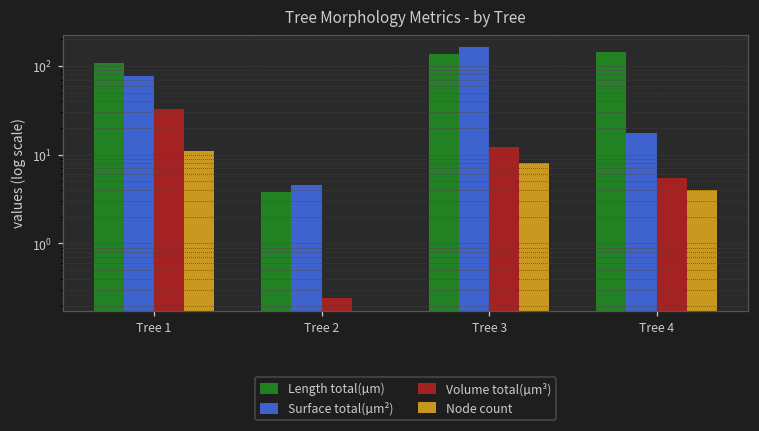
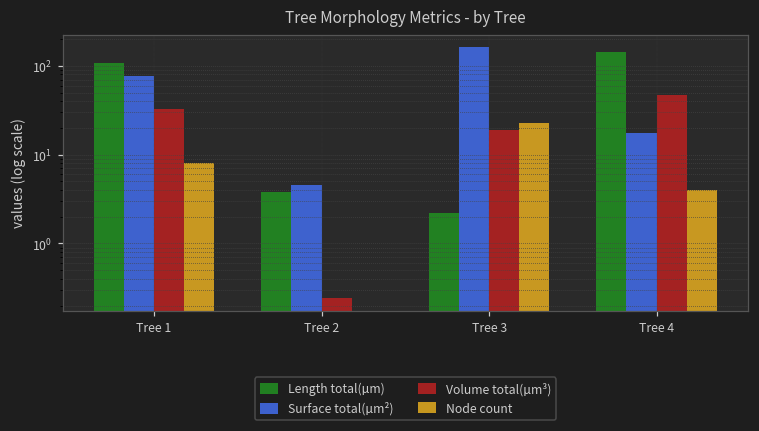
  {
    "Length total(µm)": {
      "Tree 1": 110,
      "Tree 2": 4,
-     "Tree 3": 140,
+     "Tree 3": 2.2,
      "Tree 4": 140
    },
    "Surface total(µm²)": {
      "Tree 1": 80,
      "Tree 2": 5,
      "Tree 3": 160,
      "Tree 4": 17
    },
    "Volume total(µm³)": {
      "Tree 1": 33,
      "Tree 2": 0.24,
-     "Tree 3": 12,
-     "Tree 4": 6
+     "Tree 3": 19,
+     "Tree 4": 50
    },
    "Node count": {
-     "Tree 1": 11,
-     "Tree 3": 8,
+     "Tree 1": 8,
+     "Tree 3": 23,
      "Tree 4": 4
    }
  }
